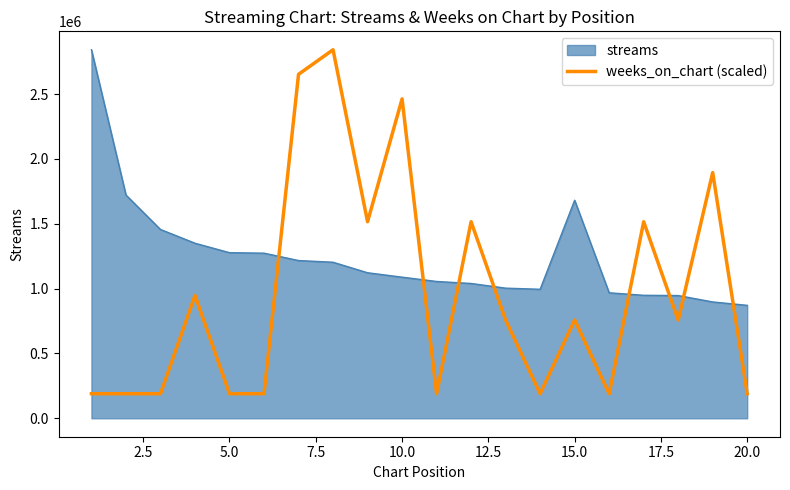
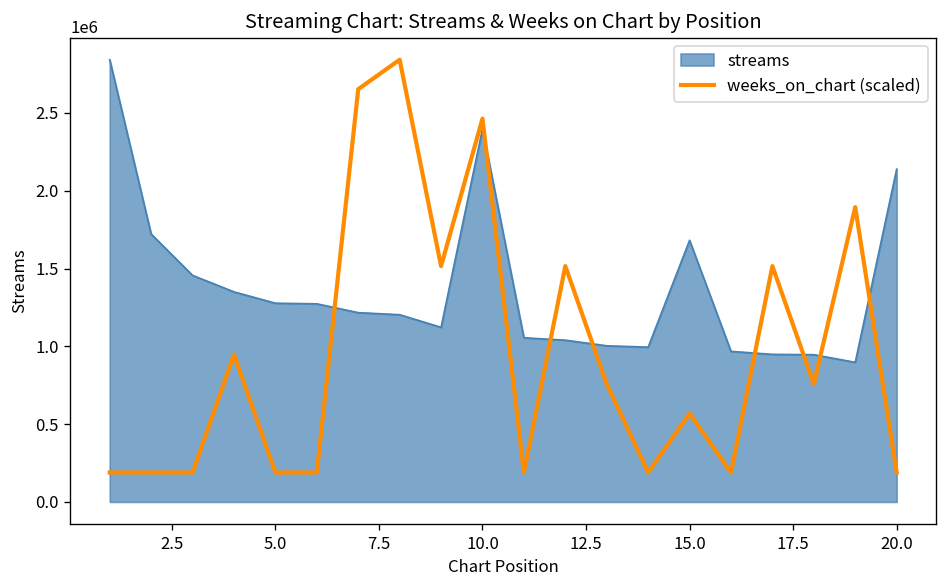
  {
    "streams": {
      "5.0": 1280000,
-     "10.0": 1090000,
+     "10.0": 2400000,
      "15.0": 1680000,
-     "20.0": 870000
+     "20.0": 2140000
    },
    "weeks_on_chart (scaled)": {
      "5.0": 190000,
      "10.0": 2460000,
-     "15.0": 760000,
+     "15.0": 570000,
      "20.0": 190000
    }
  }
